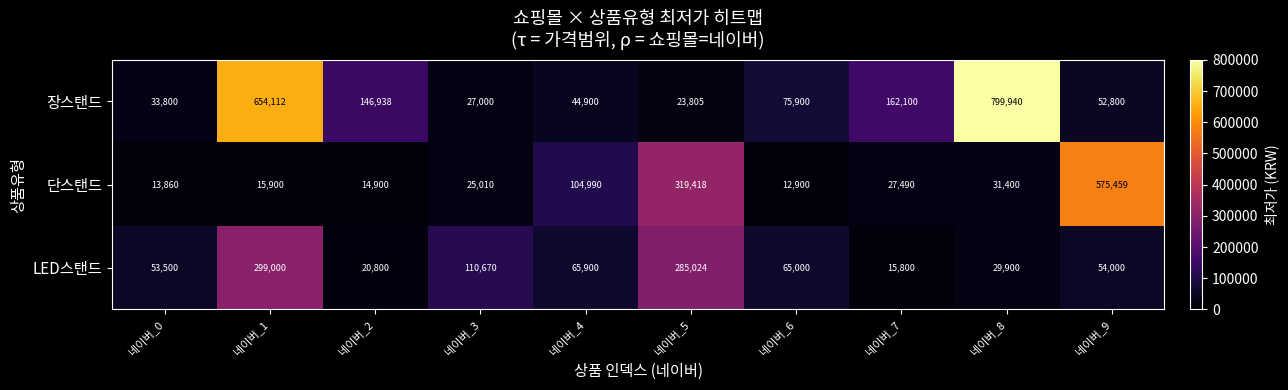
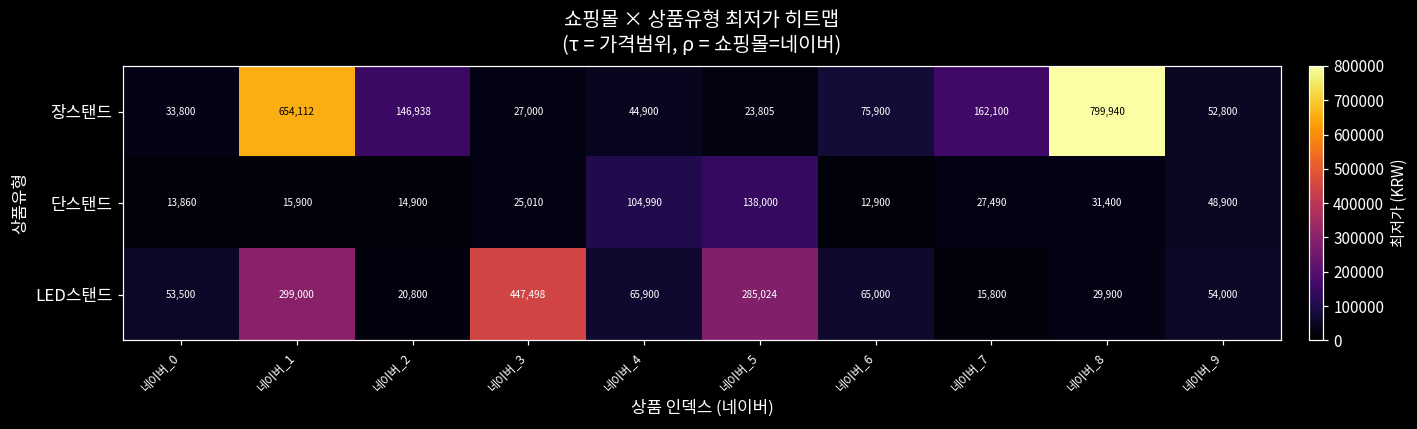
  {
    "장스탠드": {
      "네이버_0": "33,800",
      "네이버_1": "654,112",
      "네이버_2": "146,938",
      "네이버_3": "27,000",
      "네이버_4": "44,900",
      "네이버_5": "23,805",
      "네이버_6": "75,900",
      "네이버_7": "162,100",
      "네이버_8": "799,940",
      "네이버_9": "52,800"
    },
    "단스탠드": {
      "네이버_0": "13,860",
      "네이버_1": "15,900",
      "네이버_2": "14,900",
      "네이버_3": "25,010",
      "네이버_4": "104,990",
-     "네이버_5": "319,418",
+     "네이버_5": "138,000",
      "네이버_6": "12,900",
      "네이버_7": "27,490",
      "네이버_8": "31,400",
-     "네이버_9": "575,459"
+     "네이버_9": "48,900"
    },
    "LED스탠드": {
      "네이버_0": "53,500",
      "네이버_1": "299,000",
      "네이버_2": "20,800",
-     "네이버_3": "110,670",
+     "네이버_3": "447,498",
      "네이버_4": "65,900",
      "네이버_5": "285,024",
      "네이버_6": "65,000",
      "네이버_7": "15,800",
      "네이버_8": "29,900",
      "네이버_9": "54,000"
    }
  }
